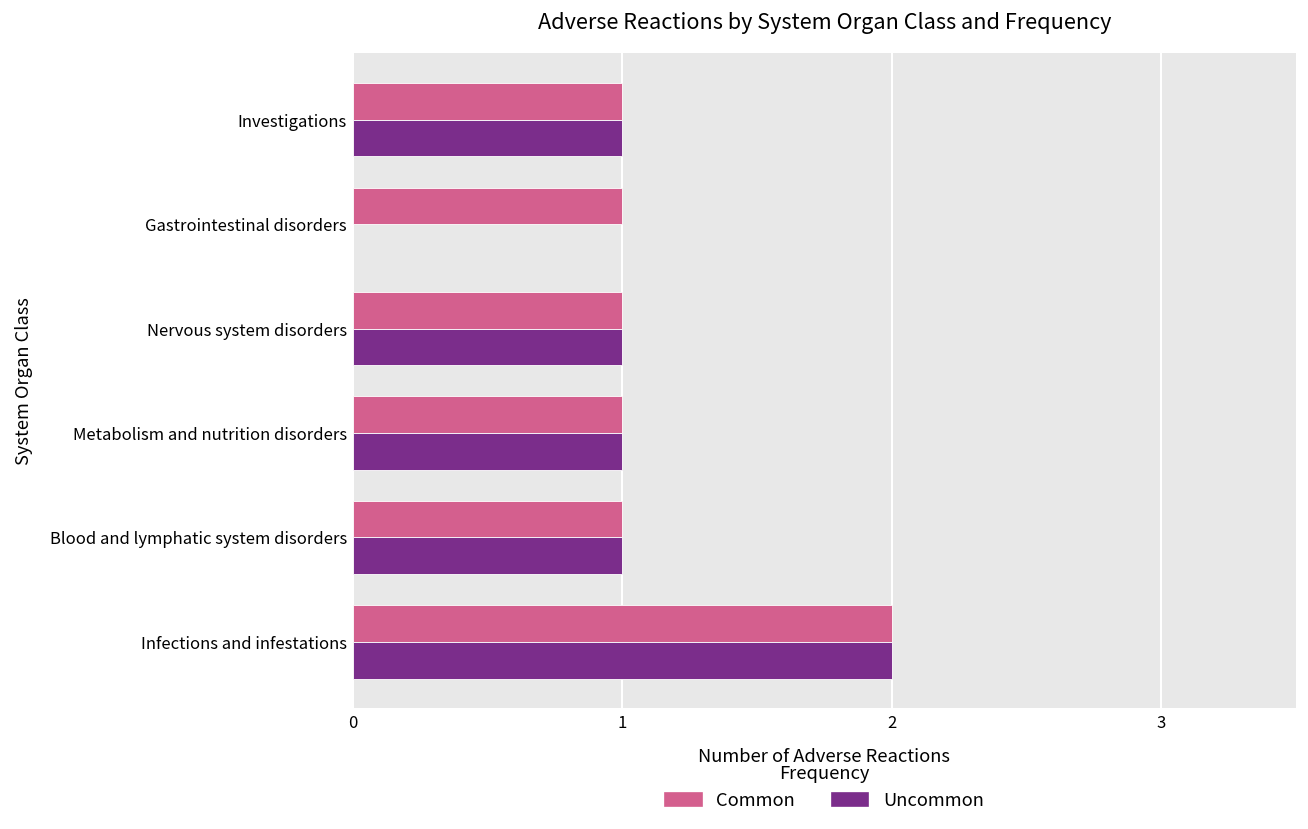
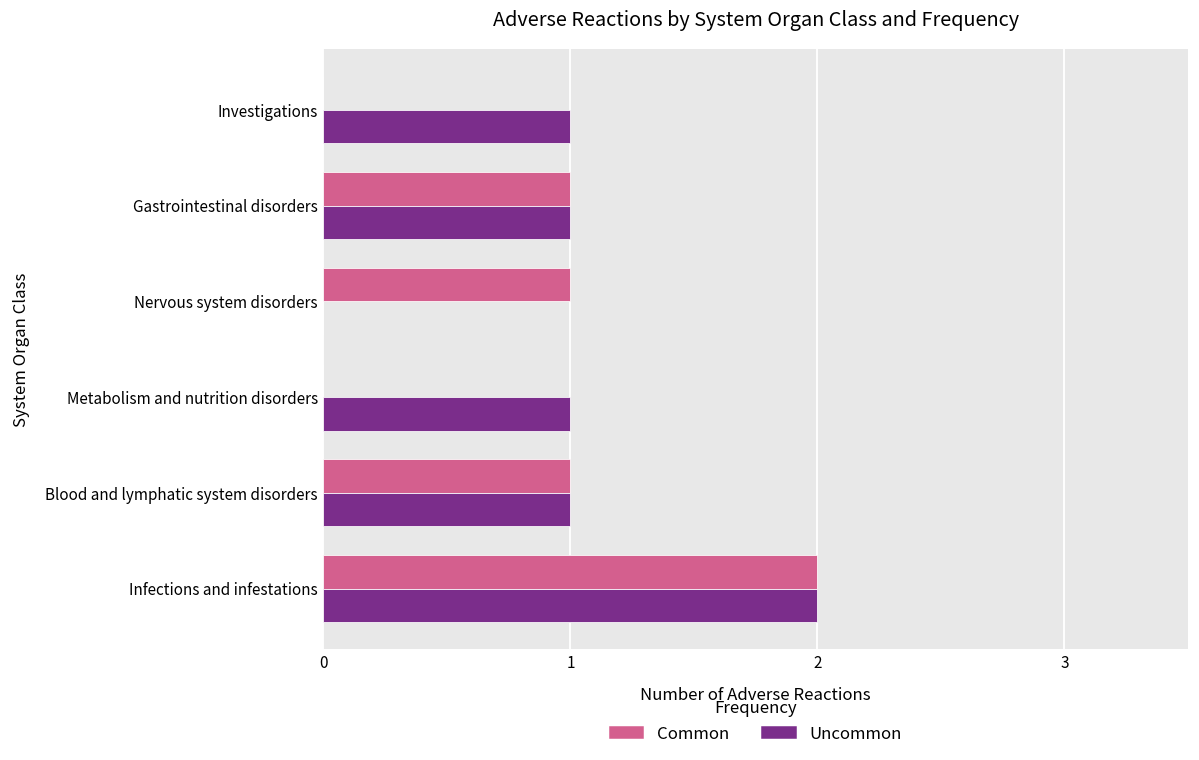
  {
    "Common": {
-     "Investigations": 1,
+     "Investigations": 0,
      "Gastrointestinal disorders": 1,
      "Nervous system disorders": 1,
-     "Metabolism and nutrition disorders": 1,
+     "Metabolism and nutrition disorders": 0,
      "Blood and lymphatic system disorders": 1,
      "Infections and infestations": 2
    },
    "Uncommon": {
      "Investigations": 1,
-     "Gastrointestinal disorders": 0,
-     "Nervous system disorders": 1,
+     "Gastrointestinal disorders": 1,
+     "Nervous system disorders": 0,
      "Metabolism and nutrition disorders": 1,
      "Blood and lymphatic system disorders": 1,
      "Infections and infestations": 2
    }
  }
